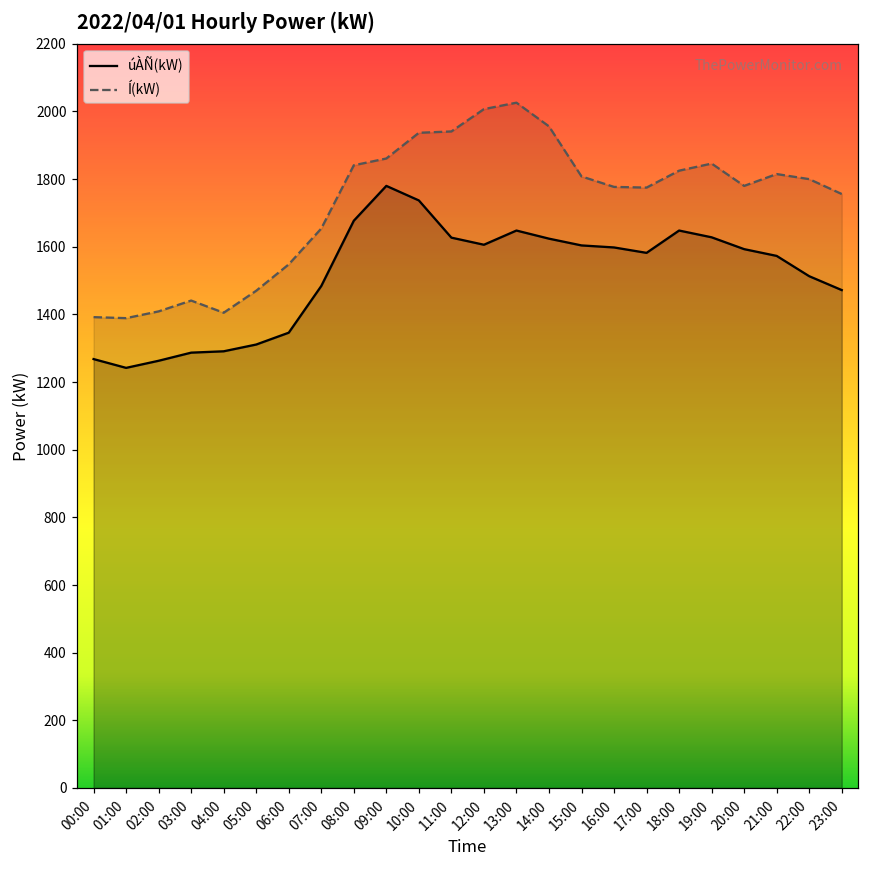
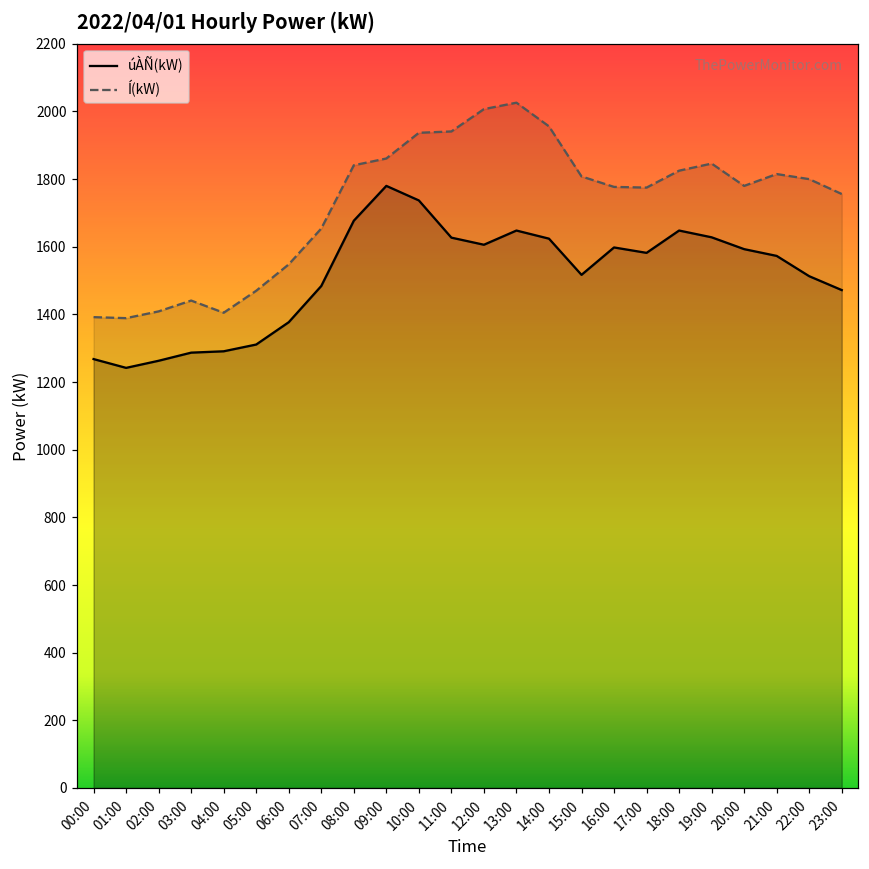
  {
    "úÀÑ(kW)": {
      "00:00": 1270,
      "01:00": 1240,
      "02:00": 1260,
      "03:00": 1290,
      "04:00": 1290,
      "05:00": 1310,
-     "06:00": 1350,
+     "06:00": 1380,
      "07:00": 1480,
      "08:00": 1680,
      "09:00": 1780,
      "10:00": 1740,
      "11:00": 1630,
      "12:00": 1610,
      "13:00": 1650,
      "14:00": 1620,
-     "15:00": 1600,
+     "15:00": 1520,
      "16:00": 1600,
      "17:00": 1580,
      "18:00": 1650,
      "19:00": 1630,
      "20:00": 1590,
      "21:00": 1570,
      "22:00": 1510,
      "23:00": 1470
    },
    "Í(kW)": {
      "00:00": 1390,
      "01:00": 1390,
      "02:00": 1410,
      "03:00": 1440,
      "04:00": 1410,
      "05:00": 1470,
      "06:00": 1550,
      "07:00": 1650,
      "08:00": 1840,
      "09:00": 1860,
      "10:00": 1940,
      "11:00": 1940,
      "12:00": 2010,
      "13:00": 2030,
      "14:00": 1960,
      "15:00": 1810,
      "16:00": 1780,
      "17:00": 1780,
      "18:00": 1830,
      "19:00": 1850,
      "20:00": 1780,
      "21:00": 1820,
      "22:00": 1800,
      "23:00": 1760
    }
  }
